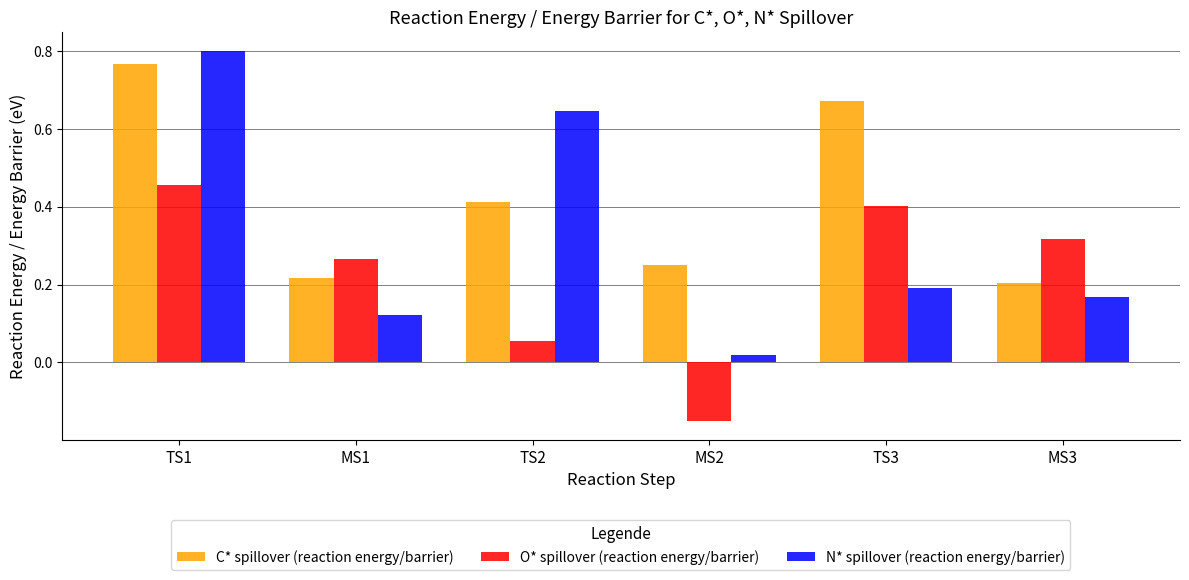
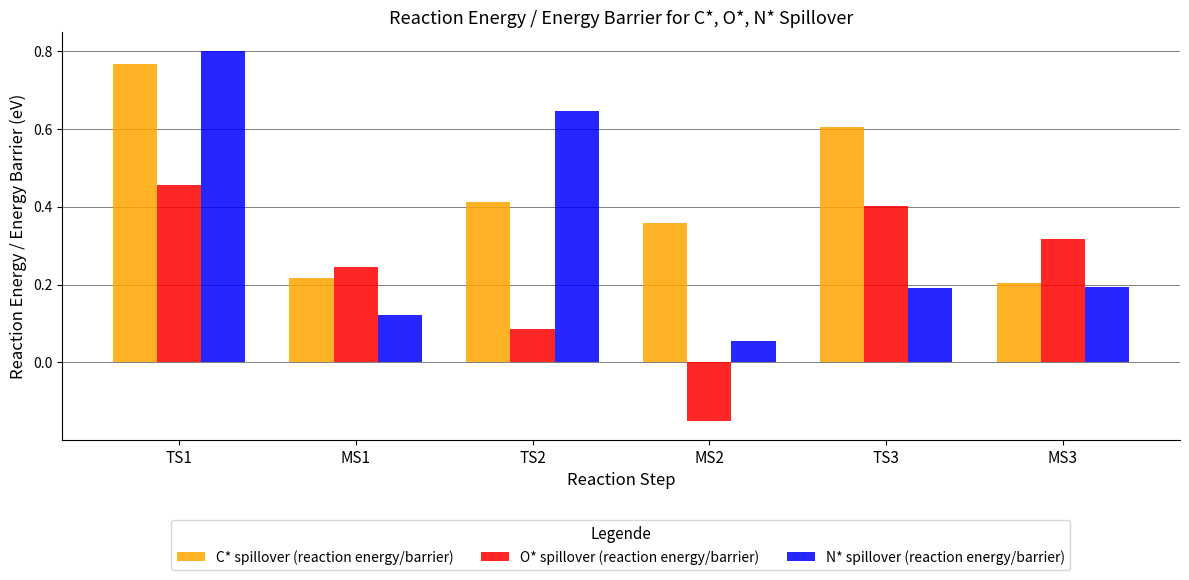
  {
    "C* spillover (reaction energy/barrier)": {
      "TS1": 0.77,
      "MS1": 0.22,
      "TS2": 0.41,
-     "MS2": 0.25,
-     "TS3": 0.67,
+     "MS2": 0.36,
+     "TS3": 0.60,
      "MS3": 0.20
    },
    "O* spillover (reaction energy/barrier)": {
      "TS1": 0.46,
-     "MS1": 0.27,
-     "TS2": 0.05,
+     "MS1": 0.24,
+     "TS2": 0.09,
      "MS2": -0.15,
      "TS3": 0.40,
      "MS3": 0.32
    },
    "N* spillover (reaction energy/barrier)": {
      "TS1": 0.80,
      "MS1": 0.12,
      "TS2": 0.65,
-     "MS2": 0.02,
+     "MS2": 0.05,
      "TS3": 0.19,
-     "MS3": 0.17
+     "MS3": 0.19
    }
  }
